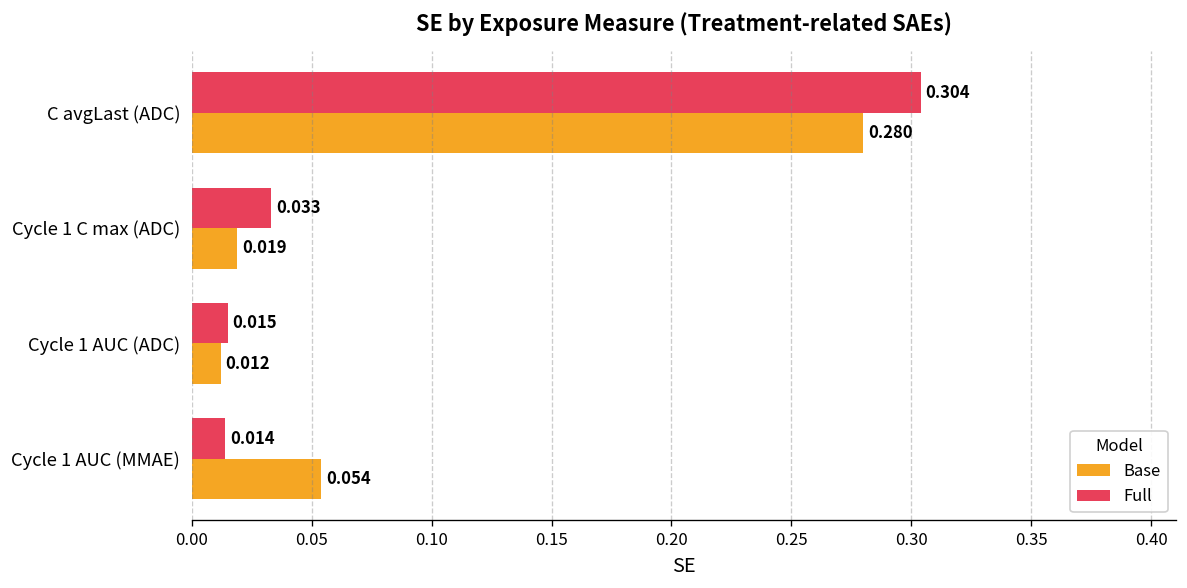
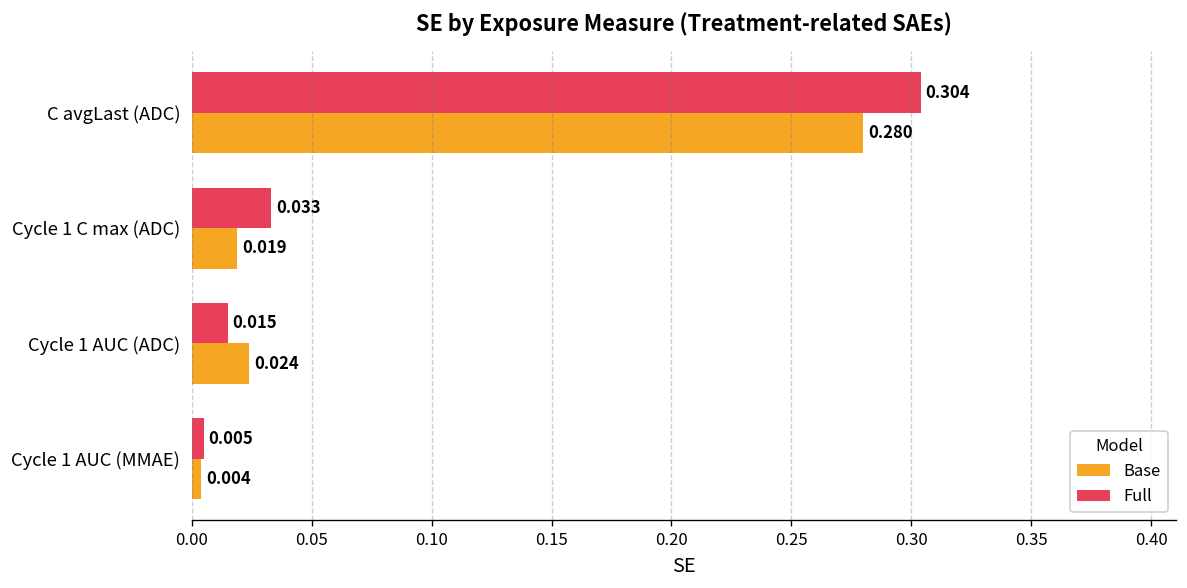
  {
    "Base": {
      "C avgLast (ADC)": 0.280,
      "Cycle 1 C max (ADC)": 0.019,
-     "Cycle 1 AUC (ADC)": 0.012,
-     "Cycle 1 AUC (MMAE)": 0.054
+     "Cycle 1 AUC (ADC)": 0.024,
+     "Cycle 1 AUC (MMAE)": 0.004
    },
    "Full": {
      "C avgLast (ADC)": 0.304,
      "Cycle 1 C max (ADC)": 0.033,
      "Cycle 1 AUC (ADC)": 0.015,
-     "Cycle 1 AUC (MMAE)": 0.014
+     "Cycle 1 AUC (MMAE)": 0.005
    }
  }
